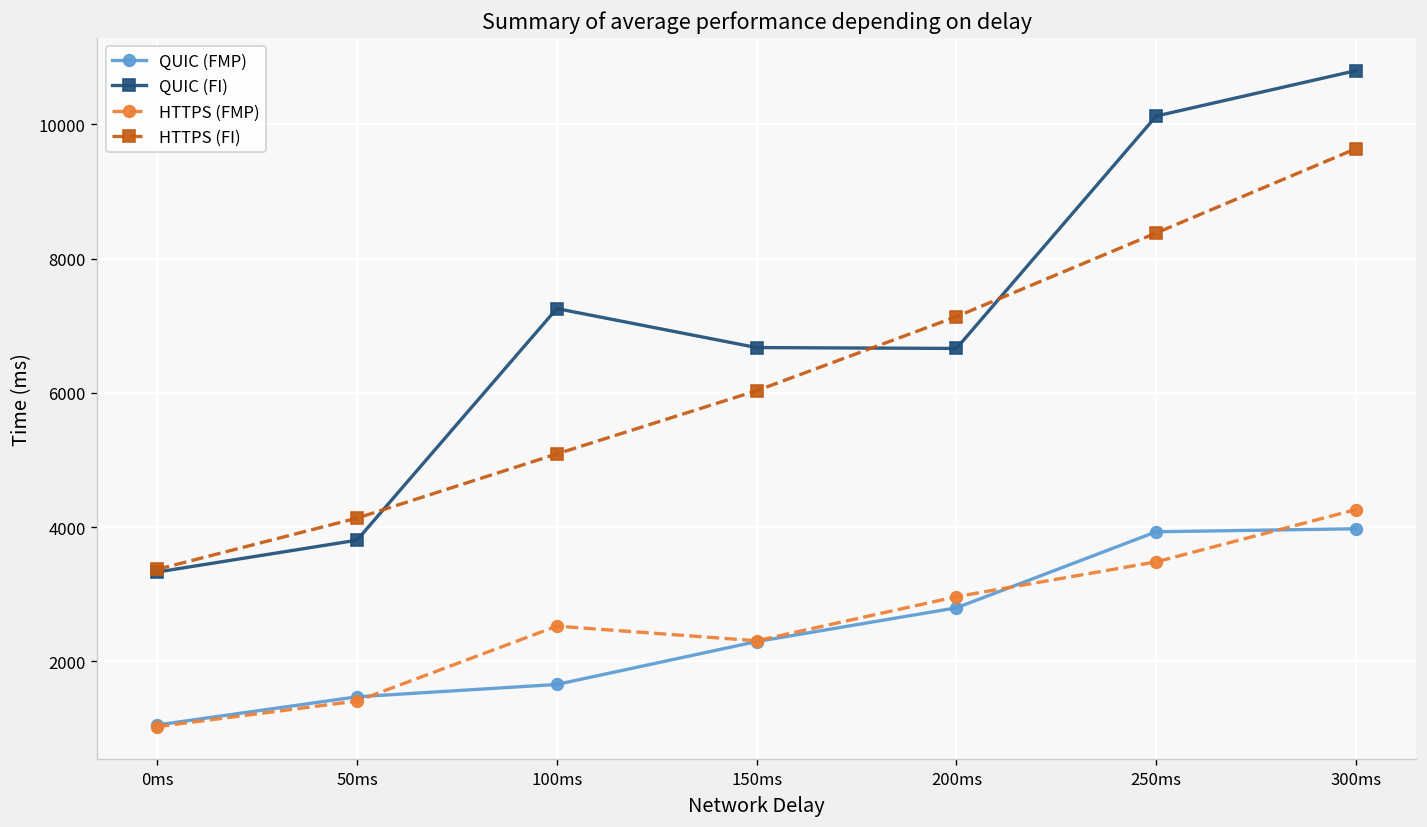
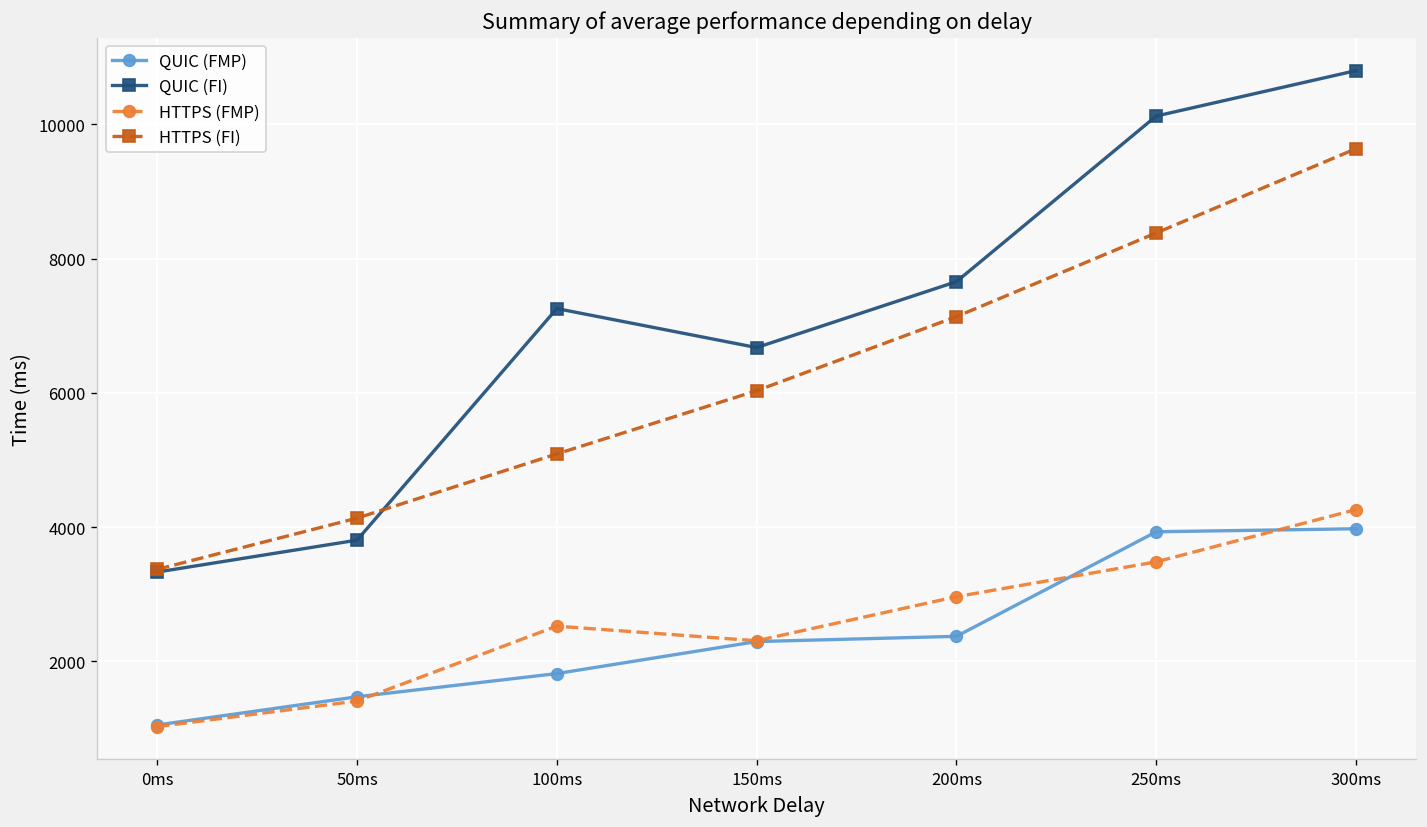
  {
    "QUIC (FMP)": {
      "50ms": 1500,
-     "100ms": 1700,
-     "200ms": 2800,
+     "100ms": 1800,
+     "200ms": 2400,
      "250ms": 3900,
      "300ms": 4000
    },
    "QUIC (FI)": {
      "50ms": 3800,
      "100ms": 7300,
      "150ms": 6700,
-     "200ms": 6700,
+     "200ms": 7700,
      "250ms": 10100,
      "300ms": 10800
    },
    "HTTPS (FMP)": {
      "50ms": 1400,
      "100ms": 2500,
      "200ms": 3000,
      "250ms": 3500,
      "300ms": 4300
    },
    "HTTPS (FI)": {
      "50ms": 4100,
      "100ms": 5100,
      "150ms": 6000,
      "200ms": 7100,
      "250ms": 8400,
      "300ms": 9600
    }
  }
